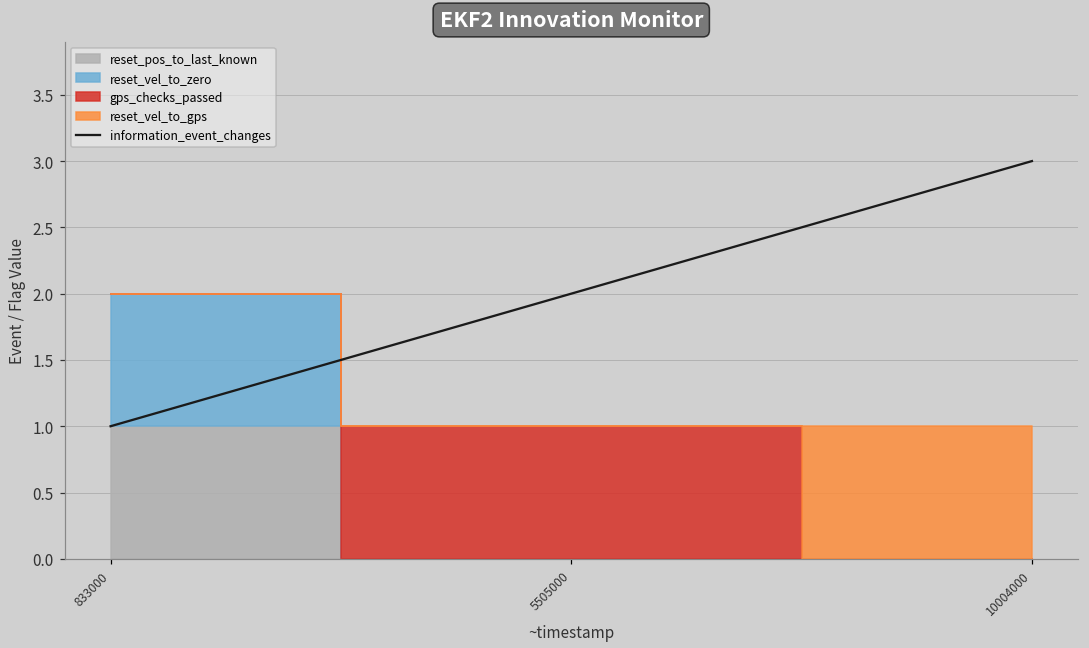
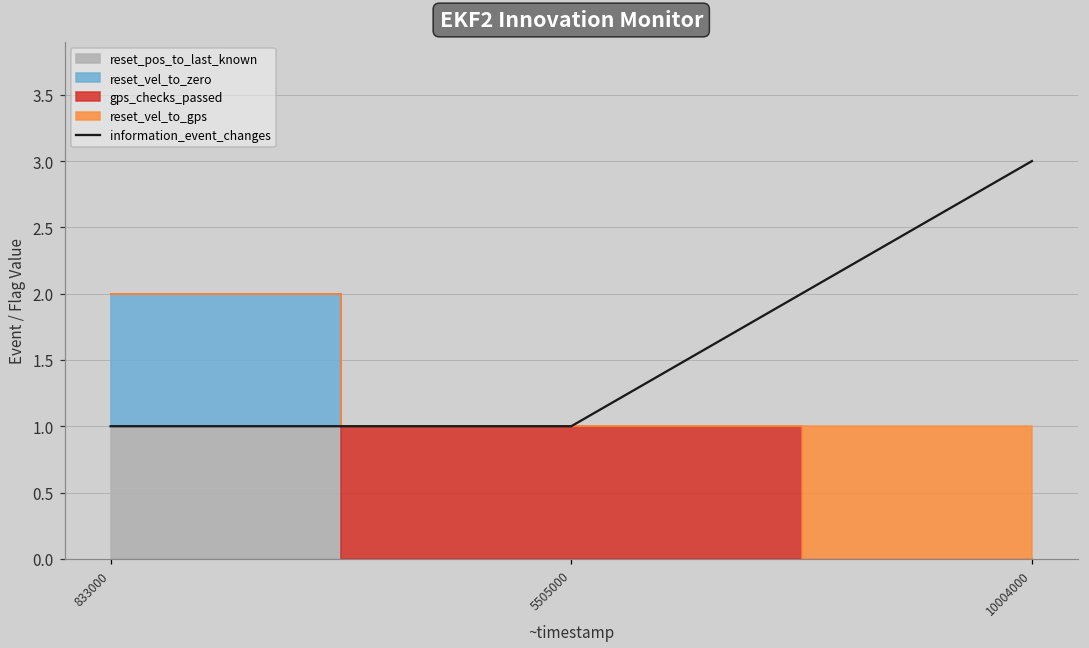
  {
    "information_event_changes": {
-     "5505000": 2,
+     "5505000": 1,
      "10004000": 3
    }
  }
